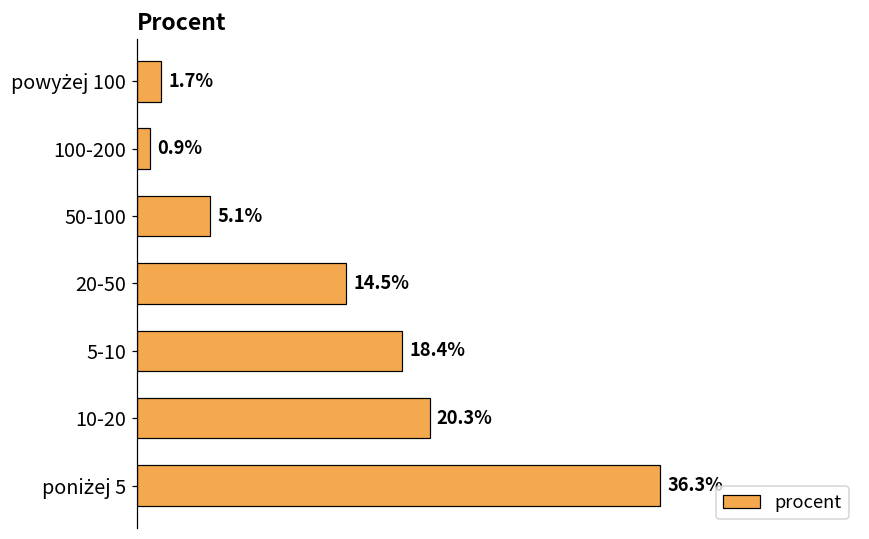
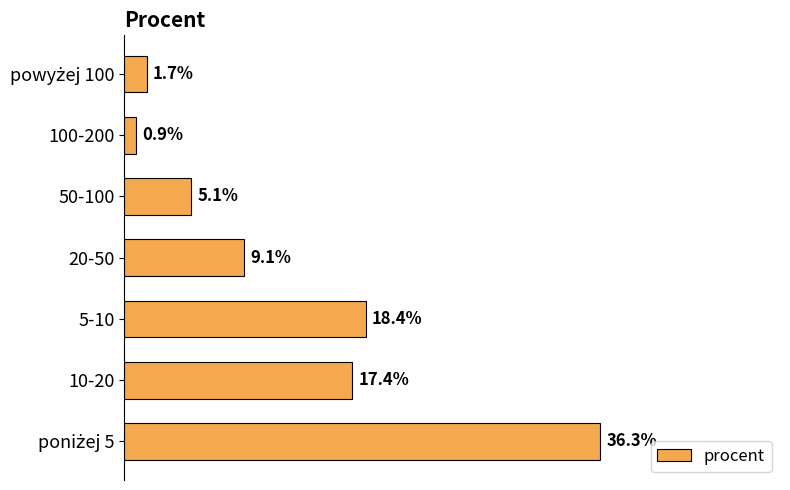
  {
    "powyżej 100": "1.7%",
    "100-200": "0.9%",
    "50-100": "5.1%",
-   "20-50": "14.5%",
+   "20-50": "9.1%",
    "5-10": "18.4%",
-   "10-20": "20.3%"
+   "10-20": "17.4%"
  }
